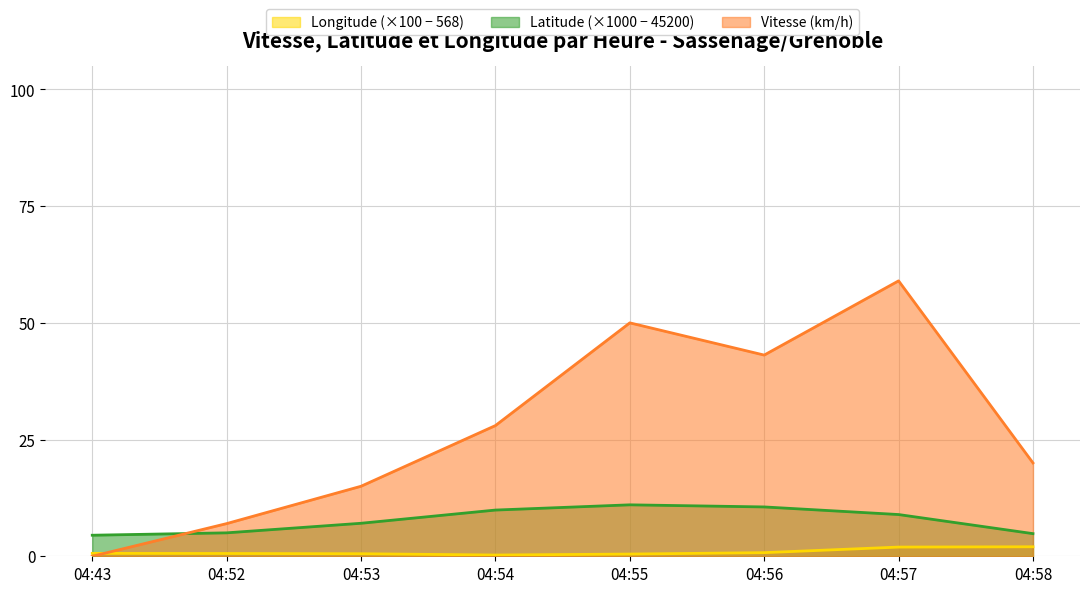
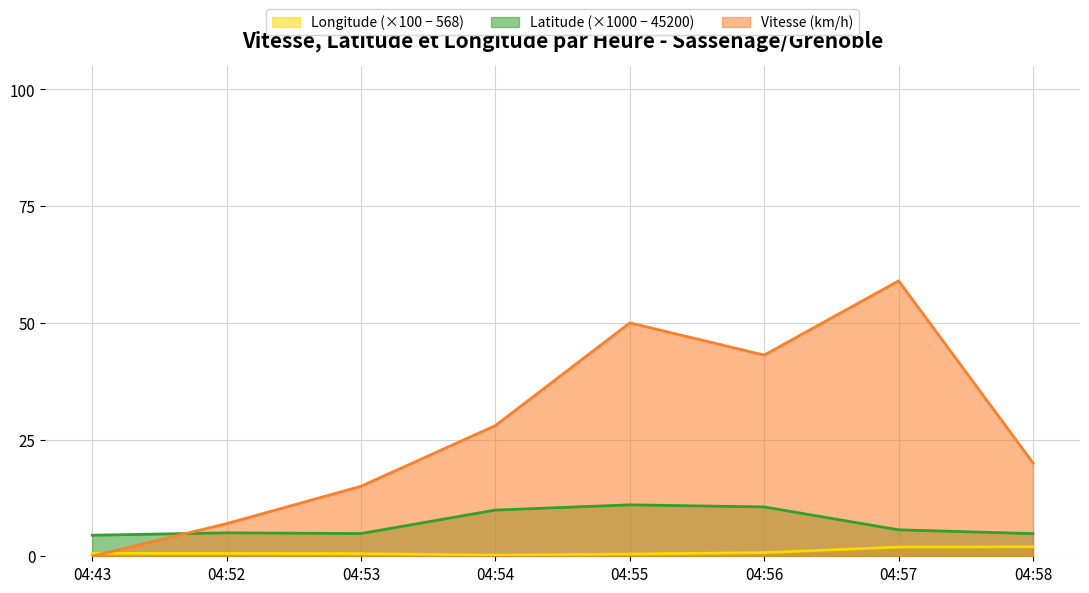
  {
    "Longitude (×100 − 568)": {
      "04:43": 1,
      "04:52": 1,
      "04:53": 1,
      "04:54": 0,
      "04:55": 0,
      "04:56": 1,
      "04:57": 2,
      "04:58": 2
    },
    "Latitude (×1000 − 45200)": {
      "04:43": 5,
      "04:52": 5,
-     "04:53": 7,
+     "04:53": 5,
      "04:54": 10,
      "04:55": 11,
      "04:56": 11,
-     "04:57": 9,
+     "04:57": 6,
      "04:58": 5
    },
    "Vitesse (km/h)": {
      "04:43": 0,
      "04:52": 7,
      "04:53": 15,
      "04:54": 28,
      "04:55": 50,
      "04:56": 43,
      "04:57": 59,
      "04:58": 20
    }
  }
